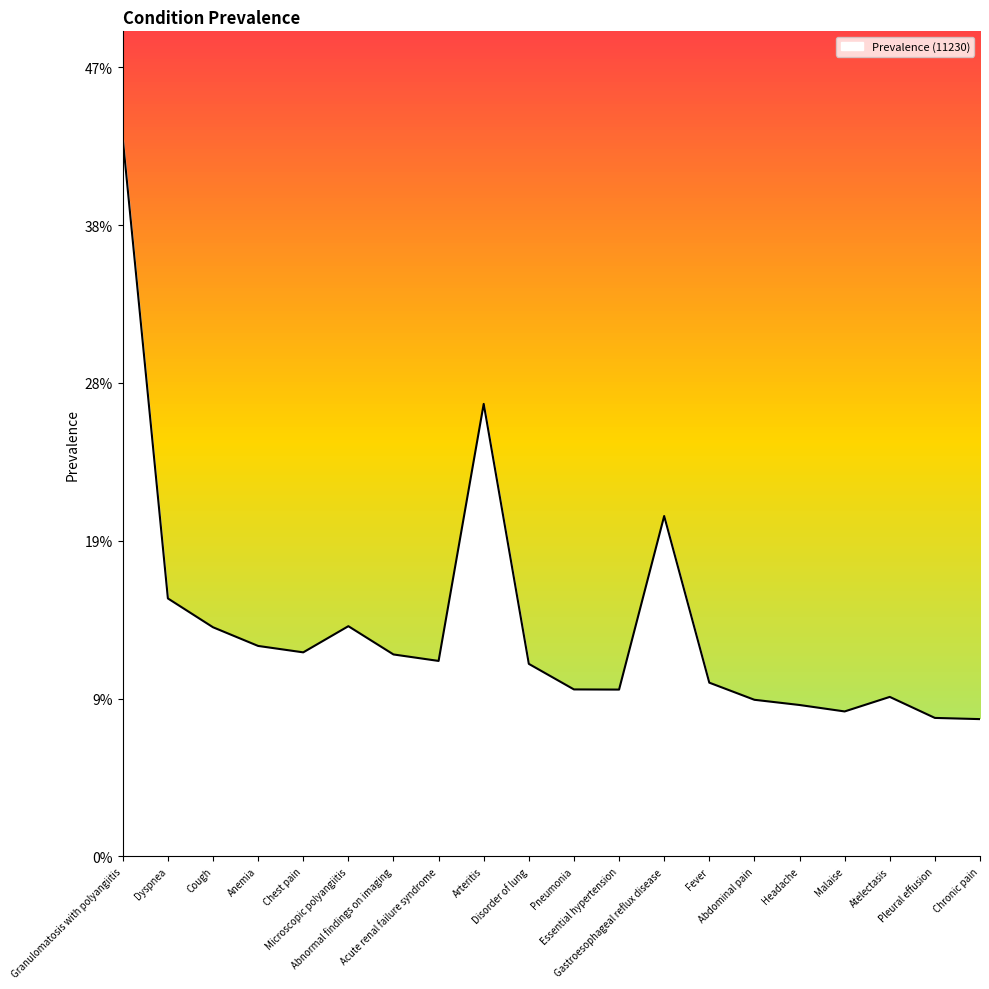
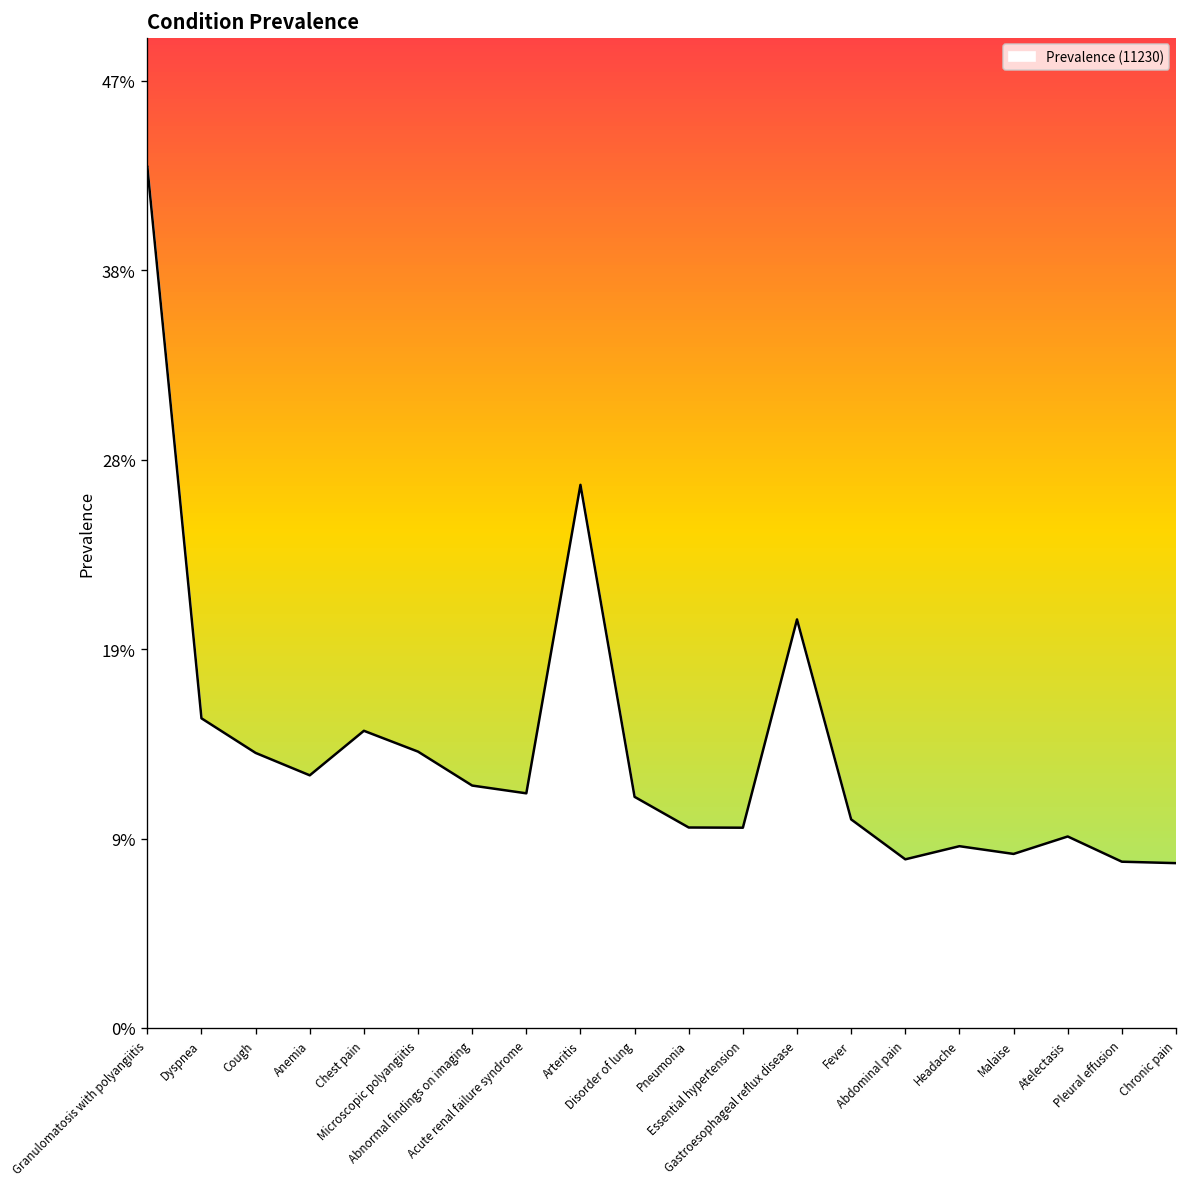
  {
    "Granulomatosis with polyangiitis": "42.9%",
    "Dyspnea": "15.4%",
    "Cough": "13.7%",
    "Anemia": "12.6%",
-   "Chest pain": "12.2%",
+   "Chest pain": "14.8%",
    "Microscopic polyangiitis": "13.8%",
    "Abnormal findings on imaging": "12.1%",
    "Acute renal failure syndrome": "11.7%",
    "Arteritis": "27.1%",
    "Disorder of lung": "11.5%",
    "Pneumonia": "10.0%",
    "Essential hypertension": "10.0%",
    "Gastroesophageal reflux disease": "20.4%",
    "Fever": "10.4%",
-   "Abdominal pain": "9.4%",
+   "Abdominal pain": "8.4%",
    "Headache": "9.1%",
    "Malaise": "8.7%",
    "Atelectasis": "9.5%",
    "Pleural effusion": "8.3%",
    "Chronic pain": "8.2%"
  }
